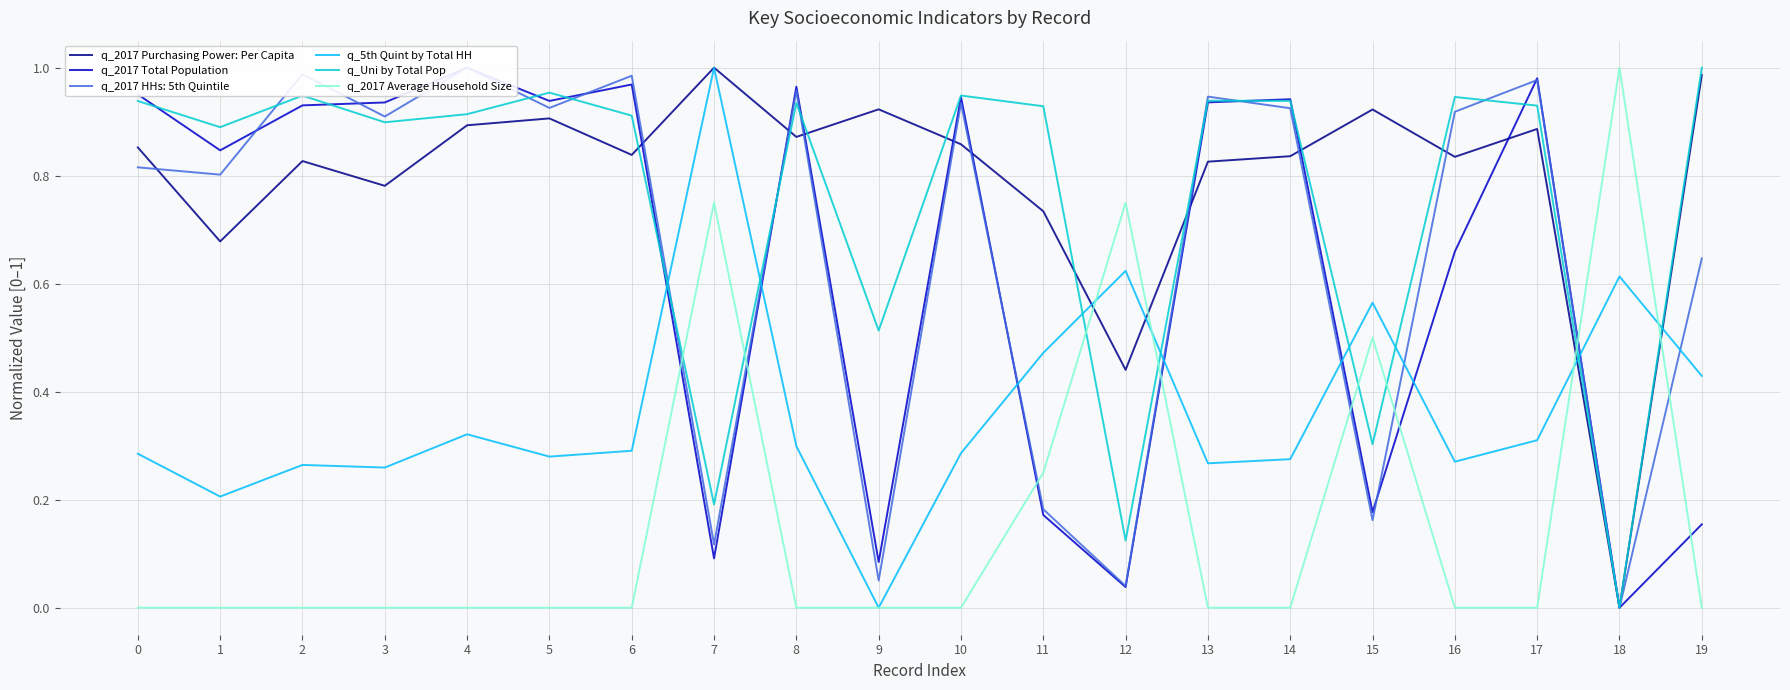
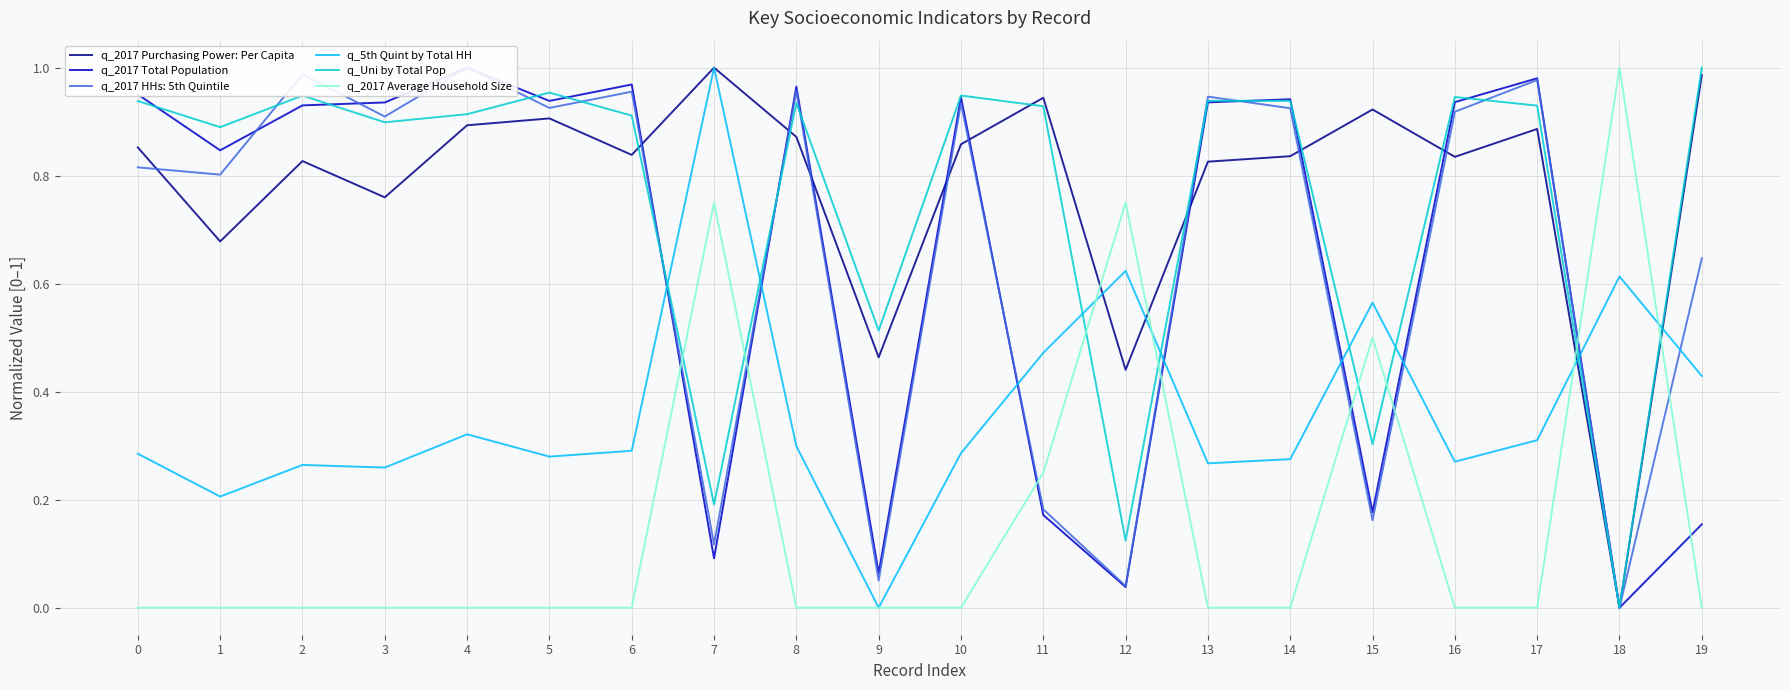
  {
    "q_2017 Purchasing Power: Per Capita": {
      "0": 0.85,
      "1": 0.68,
      "2": 0.83,
-     "3": 0.78,
+     "3": 0.76,
      "4": 0.89,
      "5": 0.91,
      "6": 0.84,
      "8": 0.87,
-     "9": 0.92,
+     "9": 0.46,
      "10": 0.86,
-     "11": 0.73,
+     "11": 0.94,
      "12": 0.44,
      "13": 0.83,
      "14": 0.84,
      "15": 0.92,
      "16": 0.83,
      "17": 0.89,
      "19": 0.99
    },
    "q_2017 Total Population": {
      "1": 0.85,
      "2": 0.93,
      "3": 0.94,
      "5": 0.94,
      "6": 0.97,
      "7": 0.09,
      "8": 0.96,
-     "9": 0.08,
+     "9": 0.06,
      "11": 0.17,
      "15": 0.18,
-     "16": 0.66,
+     "16": 0.94,
      "19": 0.15
    },
    "q_2017 HHs: 5th Quintile": {
      "0": 0.82,
      "1": 0.80,
      "3": 0.91,
      "5": 0.93,
-     "6": 0.99,
+     "6": 0.96,
      "7": 0.12,
      "8": 0.96,
      "9": 0.05,
      "10": 0.93,
      "11": 0.18,
      "13": 0.95,
      "14": 0.92,
      "15": 0.16,
      "16": 0.92,
      "19": 0.65
    },
    "q_2017 Average Household Size": {
      "0": 0.00,
      "1": 0.00,
      "2": 0.00,
      "3": 0.00,
      "4": 0.00,
      "5": 0.00,
      "6": 0.00,
      "7": 0.75,
      "8": 0.00,
      "10": 0.00,
      "11": 0.25,
      "12": 0.75,
      "13": 0.00,
      "14": 0.00,
      "15": 0.50,
      "16": 0.00,
      "17": 0.00,
      "18": 1.00,
      "19": 0.00
    }
  }
